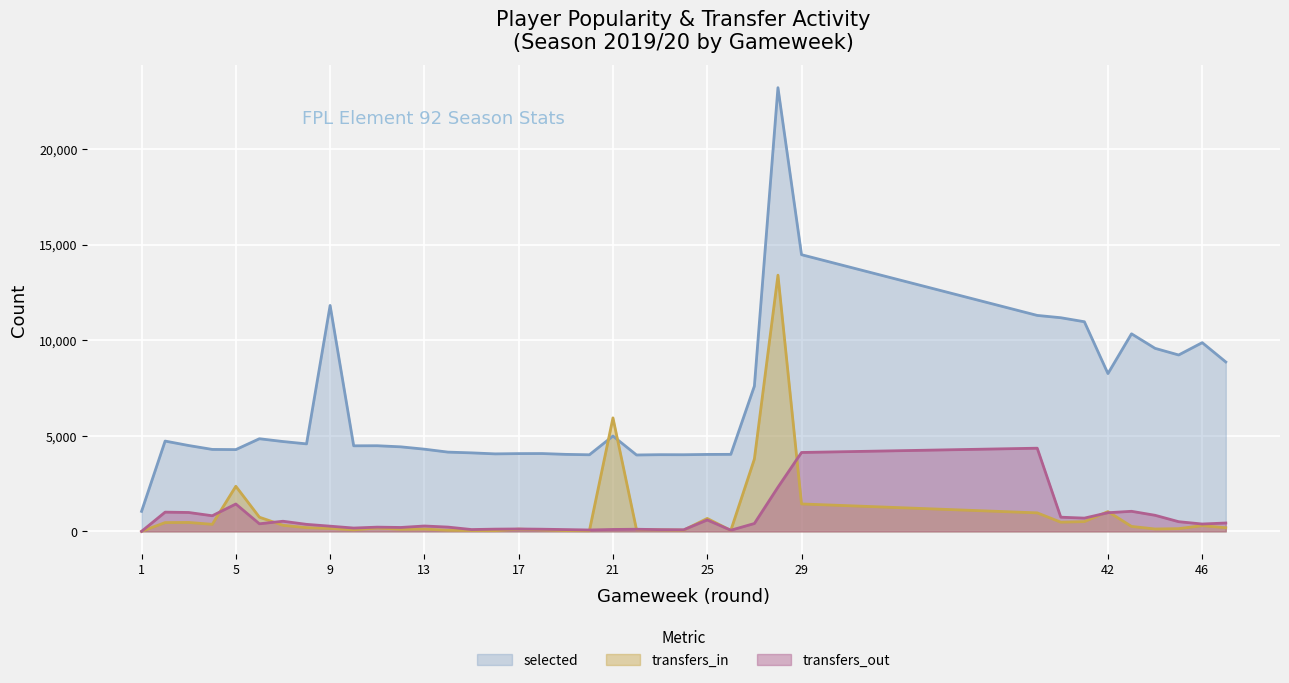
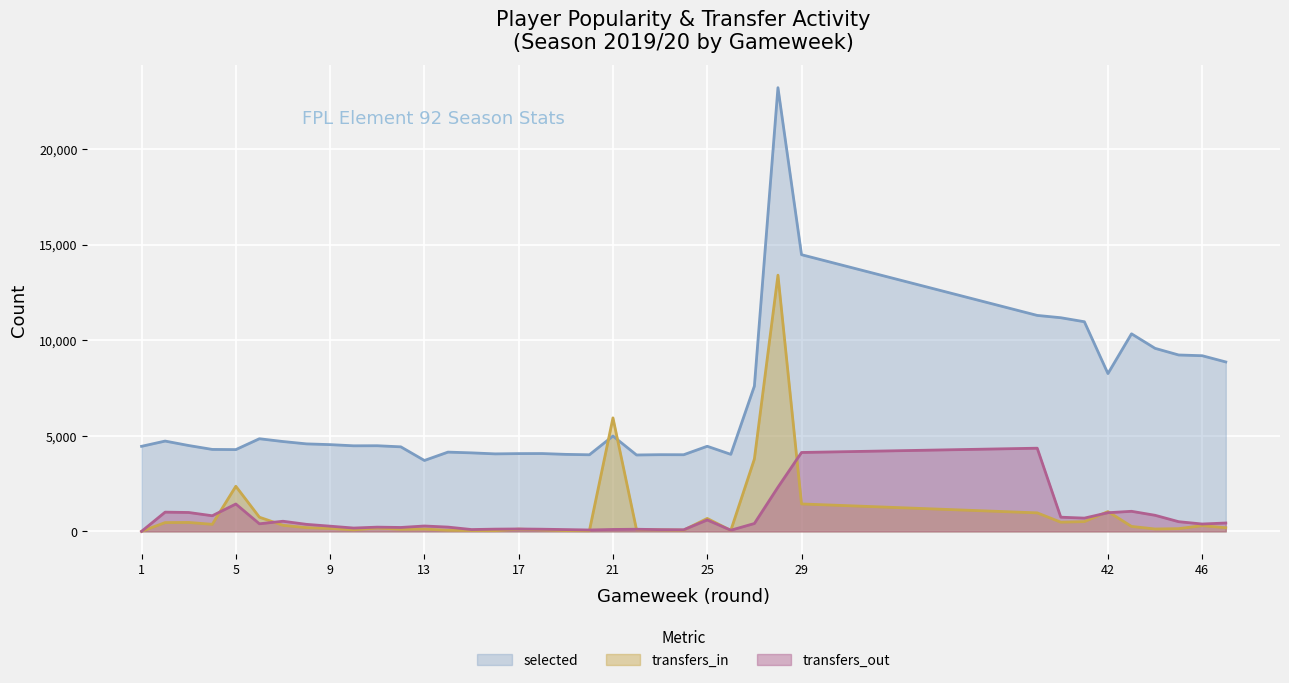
  {
    "selected": {
-     "1": "1,000",
+     "1": "4,500",
      "5": "4,300",
-     "9": "11,800",
-     "13": "4,300",
+     "9": "4,500",
+     "13": "3,700",
      "17": "4,100",
      "21": "5,000",
-     "25": "4,000",
+     "25": "4,500",
      "29": "14,500",
      "42": "8,300",
-     "46": "9,900"
+     "46": "9,200"
    },
    "transfers_in": {
      "5": "2,400",
      "13": "100",
      "21": "5,900",
      "29": "1,400"
    },
    "transfers_out": {
      "5": "1,400",
      "13": "300",
      "21": "100",
      "29": "4,100"
    }
  }
